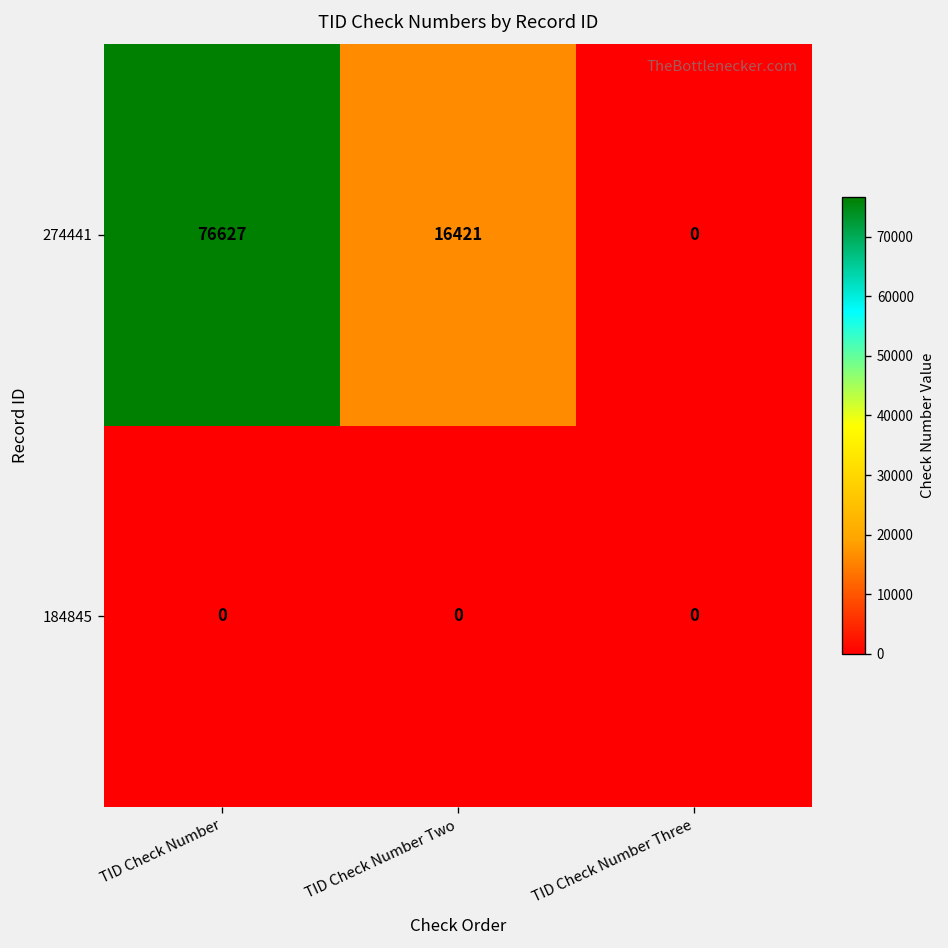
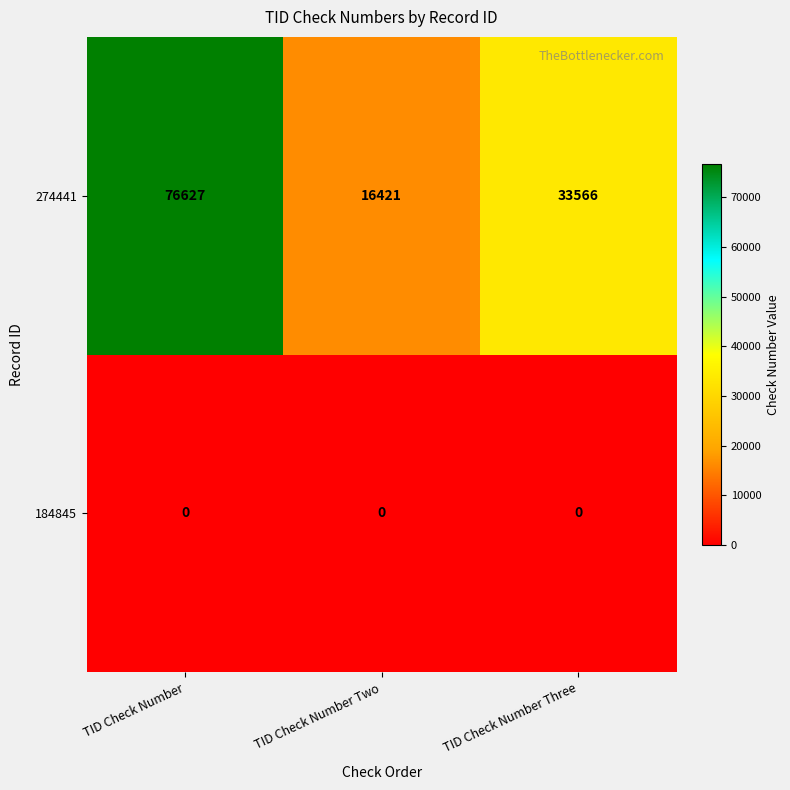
  {
    "274441": {
      "TID Check Number": 76627,
      "TID Check Number Two": 16421,
-     "TID Check Number Three": 0
+     "TID Check Number Three": 33566
    },
    "184845": {
      "TID Check Number": 0,
      "TID Check Number Two": 0,
      "TID Check Number Three": 0
    }
  }
